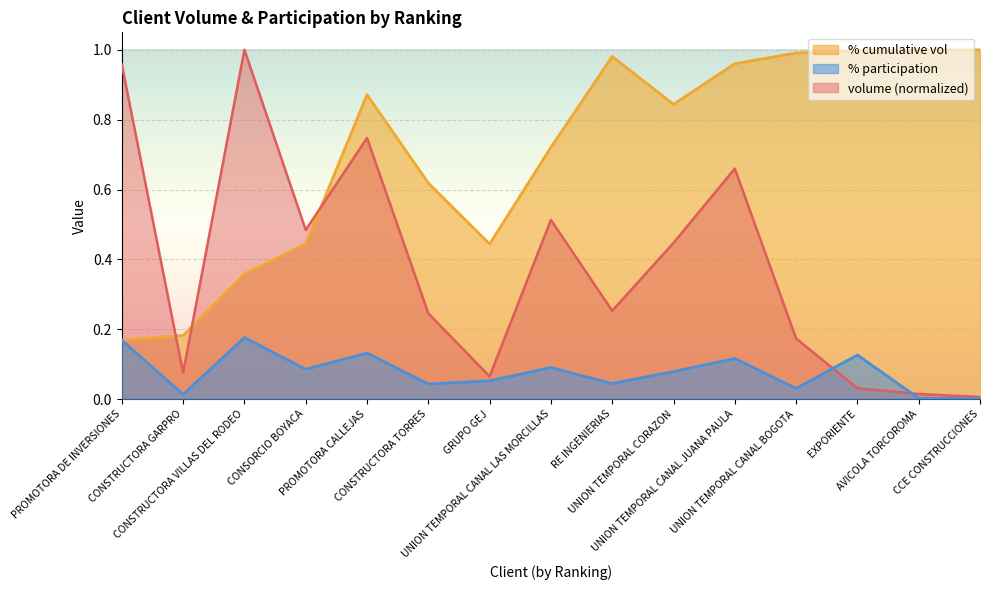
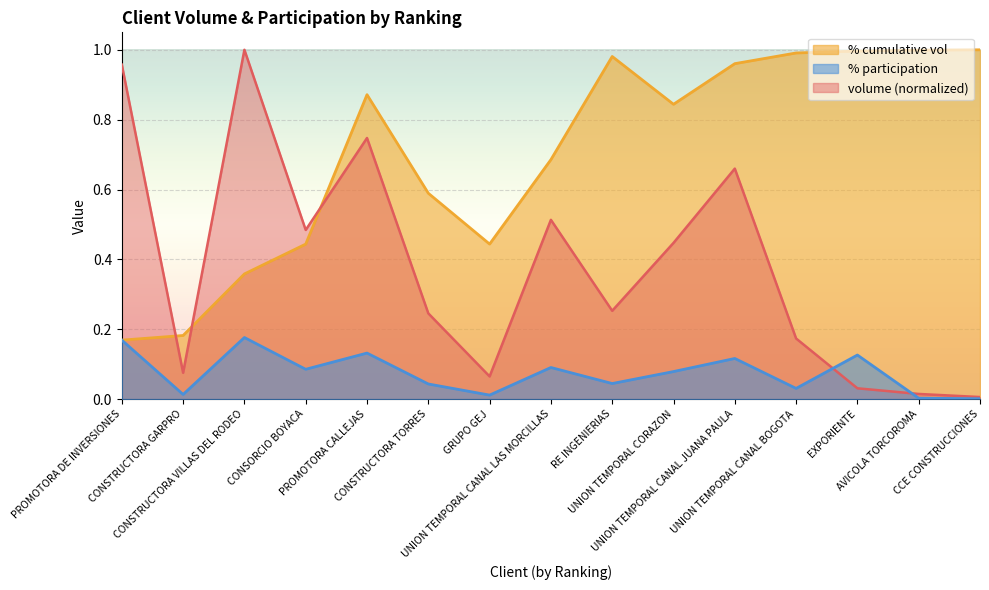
  {
    "% cumulative vol": {
      "CONSTRUCTORA GARPRO": 0.18,
      "CONSTRUCTORA VILLAS DEL RODEO": 0.36,
      "CONSORCIO BOYACA": 0.44,
      "PROMOTORA CALLEJAS": 0.87,
-     "CONSTRUCTORA TORRES": 0.62,
+     "CONSTRUCTORA TORRES": 0.59,
      "GRUPO GEJ": 0.44,
-     "UNION TEMPORAL CANAL LAS MORCILLAS": 0.72,
+     "UNION TEMPORAL CANAL LAS MORCILLAS": 0.69,
      "RE INGENIERIAS": 0.98,
      "UNION TEMPORAL CORAZON": 0.84,
      "UNION TEMPORAL CANAL JUANA PAULA": 0.96,
      "UNION TEMPORAL CANAL BOGOTA": 0.99,
      "CCE CONSTRUCCIONES": 1.00
    },
    "% participation": {
      "CONSTRUCTORA GARPRO": 0.01,
      "CONSTRUCTORA VILLAS DEL RODEO": 0.18,
      "CONSORCIO BOYACA": 0.09,
      "PROMOTORA CALLEJAS": 0.13,
      "CONSTRUCTORA TORRES": 0.04,
-     "GRUPO GEJ": 0.05,
+     "GRUPO GEJ": 0.01,
      "UNION TEMPORAL CANAL LAS MORCILLAS": 0.09,
      "RE INGENIERIAS": 0.04,
      "UNION TEMPORAL CORAZON": 0.08,
      "UNION TEMPORAL CANAL JUANA PAULA": 0.12,
      "UNION TEMPORAL CANAL BOGOTA": 0.03,
      "EXPORIENTE": 0.13,
      "AVICOLA TORCOROMA": 0.00
    },
    "volume (normalized)": {
      "PROMOTORA DE INVERSIONES": 0.96,
      "CONSTRUCTORA GARPRO": 0.08,
      "CONSTRUCTORA VILLAS DEL RODEO": 1.00,
      "CONSORCIO BOYACA": 0.48,
      "PROMOTORA CALLEJAS": 0.75,
      "CONSTRUCTORA TORRES": 0.25,
      "GRUPO GEJ": 0.06,
      "UNION TEMPORAL CANAL LAS MORCILLAS": 0.51,
      "RE INGENIERIAS": 0.25,
      "UNION TEMPORAL CORAZON": 0.45,
      "UNION TEMPORAL CANAL JUANA PAULA": 0.66,
      "UNION TEMPORAL CANAL BOGOTA": 0.17,
      "EXPORIENTE": 0.03,
      "AVICOLA TORCOROMA": 0.01
    }
  }
